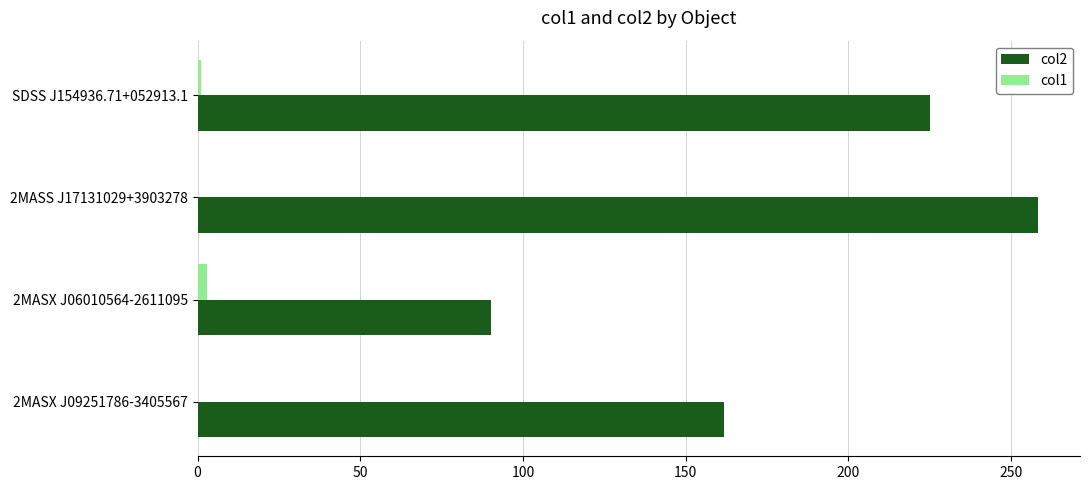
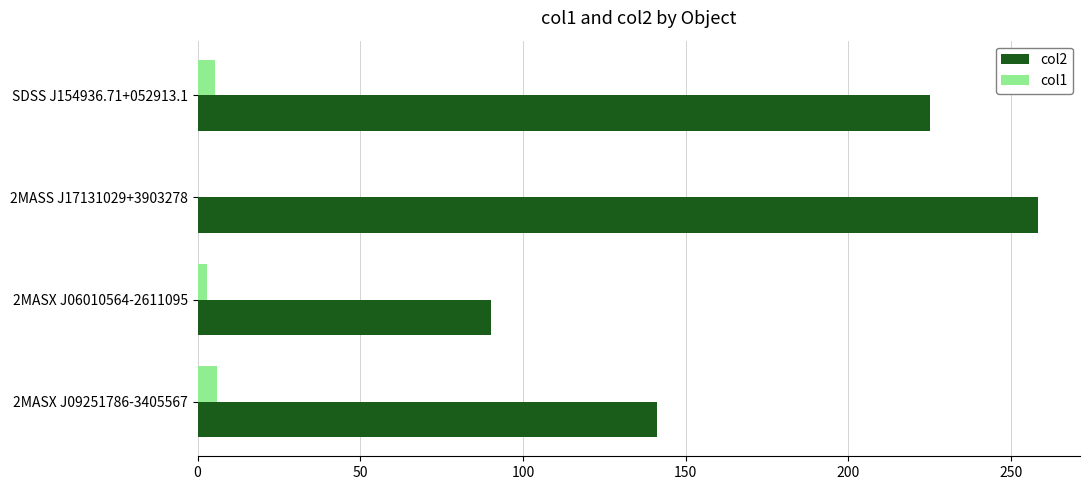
  {
    "col2": {
      "SDSS J154936.71+052913.1": 225,
      "2MASS J17131029+3903278": 258,
      "2MASX J06010564-2611095": 90,
-     "2MASX J09251786-3405567": 162
+     "2MASX J09251786-3405567": 141
    },
    "col1": {
-     "SDSS J154936.71+052913.1": 1,
+     "SDSS J154936.71+052913.1": 5,
      "2MASX J06010564-2611095": 3,
-     "2MASX J09251786-3405567": 0
+     "2MASX J09251786-3405567": 6
    }
  }
